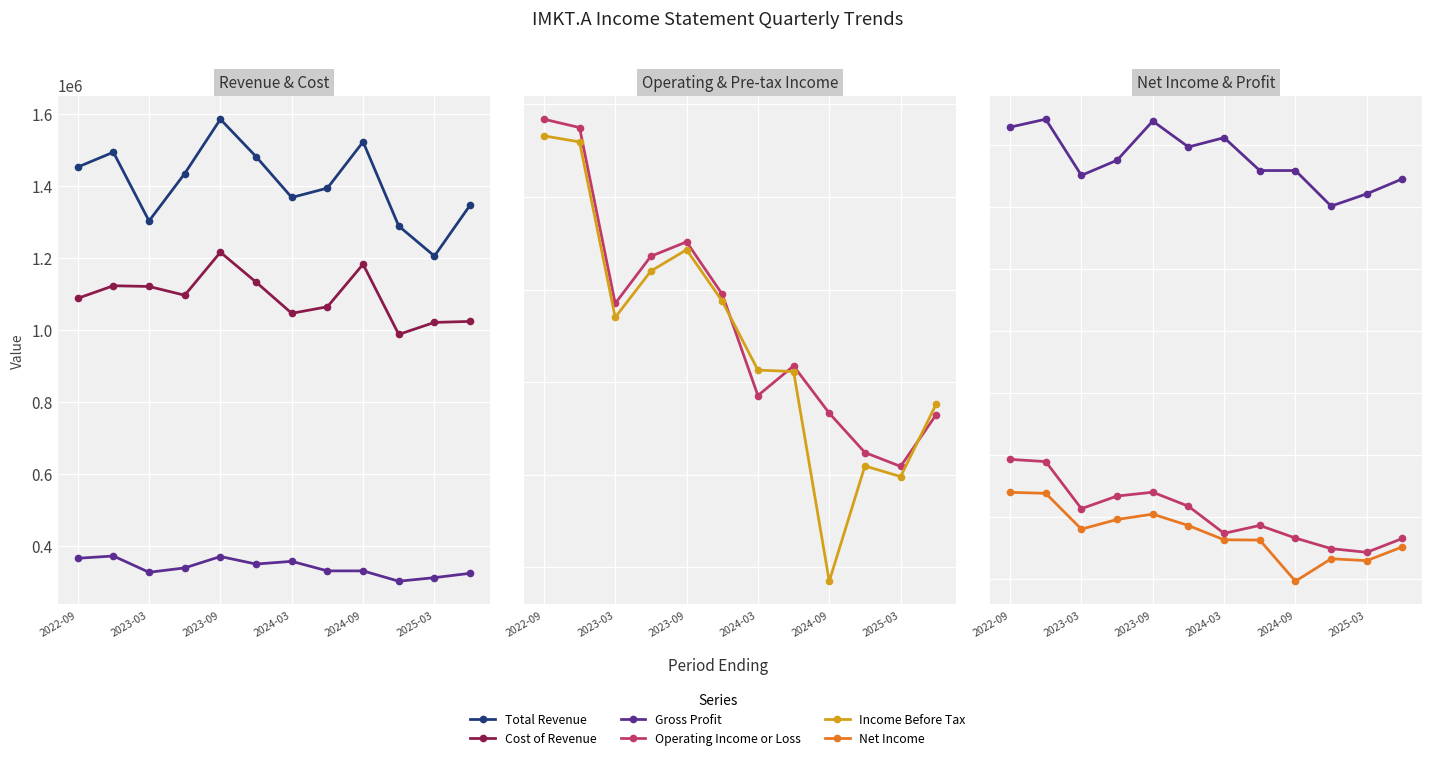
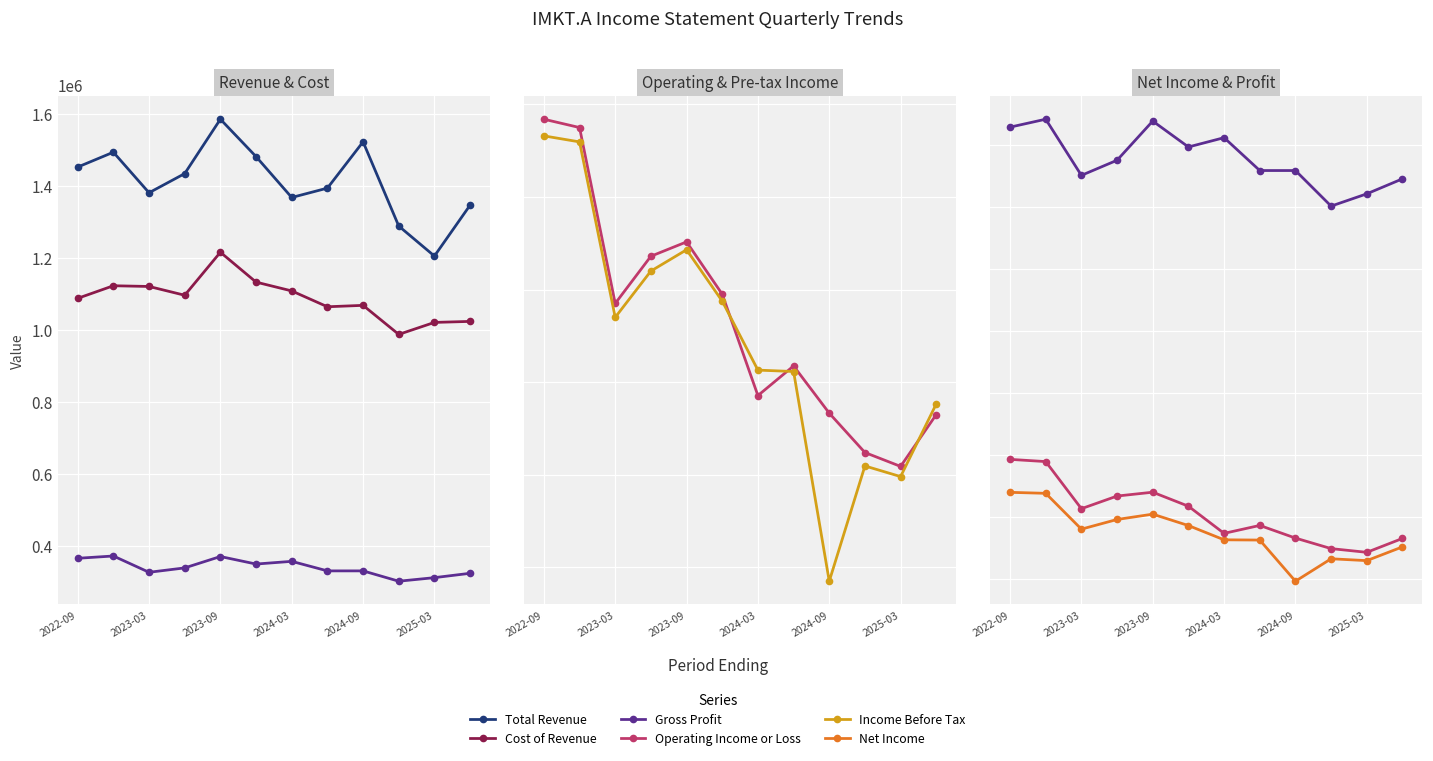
  {
    "Revenue & Cost": {
      "Total Revenue": {
        "2022-09": 1450000,
-       "2023-03": 1300000,
+       "2023-03": 1380000,
        "2023-09": 1590000,
        "2024-03": 1370000,
        "2024-09": 1520000,
        "2025-03": 1200000
      },
      "Cost of Revenue": {
        "2022-09": 1090000,
        "2023-03": 1120000,
        "2023-09": 1220000,
-       "2024-03": 1050000,
-       "2024-09": 1180000,
+       "2024-03": 1110000,
+       "2024-09": 1070000,
        "2025-03": 1020000
      },
      "Gross Profit": {
        "2022-09": 360000,
        "2023-03": 330000,
        "2023-09": 370000,
        "2024-03": 360000,
        "2024-09": 330000,
        "2025-03": 310000
      }
    }
  }
